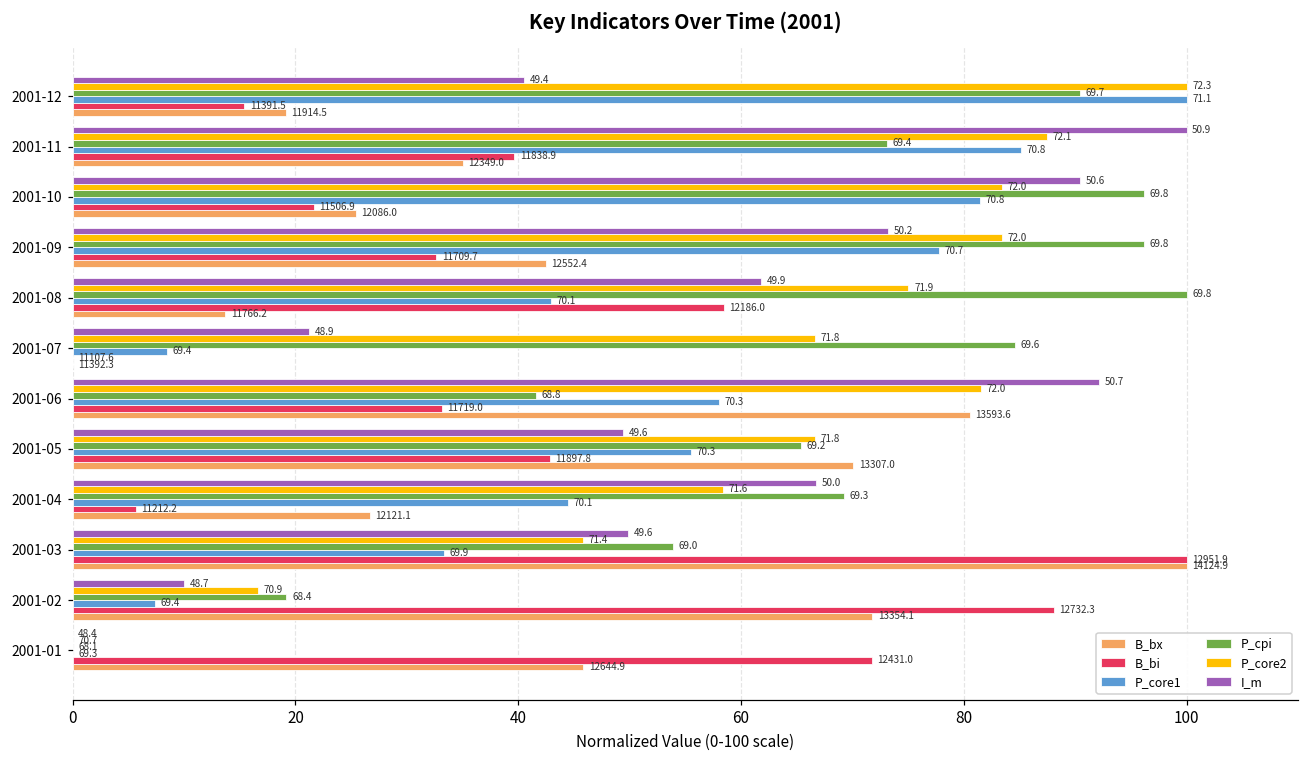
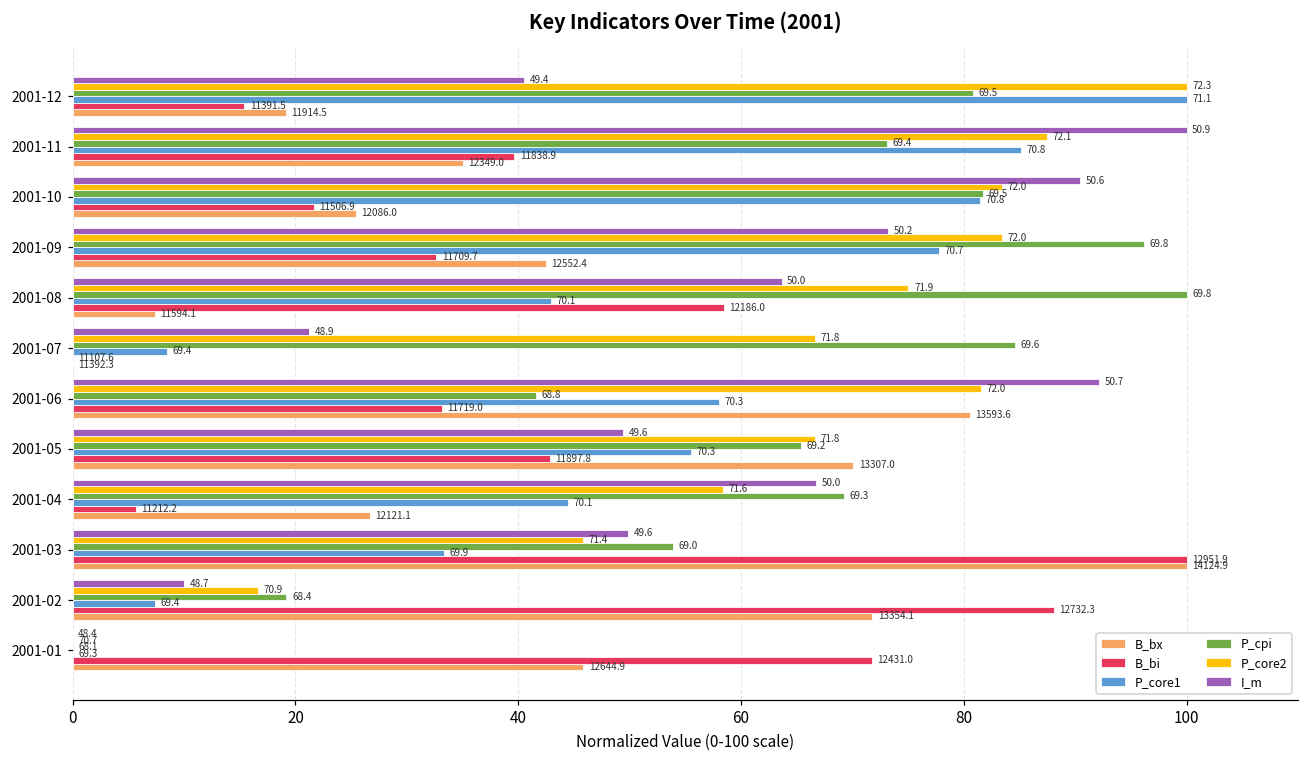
  {
    "B_bx": {
-     "2001-08": 11766.2
+     "2001-08": 11594.1
    },
    "B_bi": {
      "2001-12": 15.4,
      "2001-10": 21.7
    },
    "P_cpi": {
-     "2001-12": 69.7,
-     "2001-10": 69.8
+     "2001-12": 69.5,
+     "2001-10": 69.5
    },
    "P_core2": {
      "2001-02": 16.7
    },
    "I_m": {
-     "2001-08": 49.9
+     "2001-08": 50.0
    }
  }
